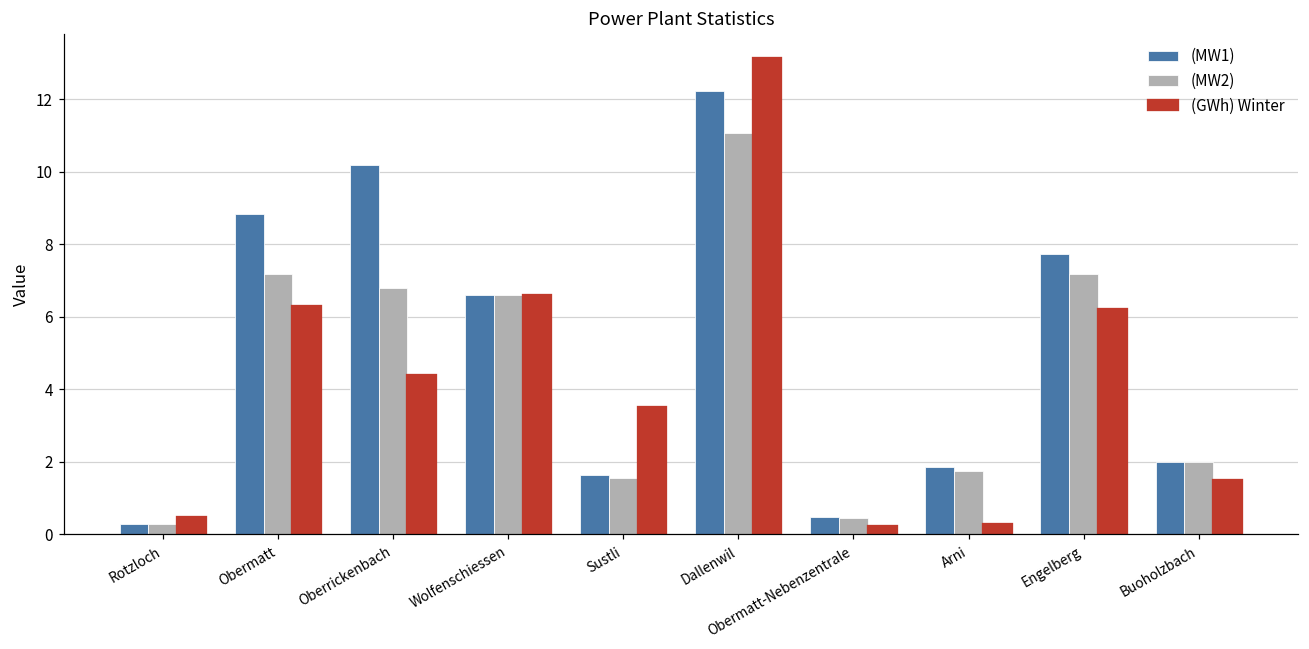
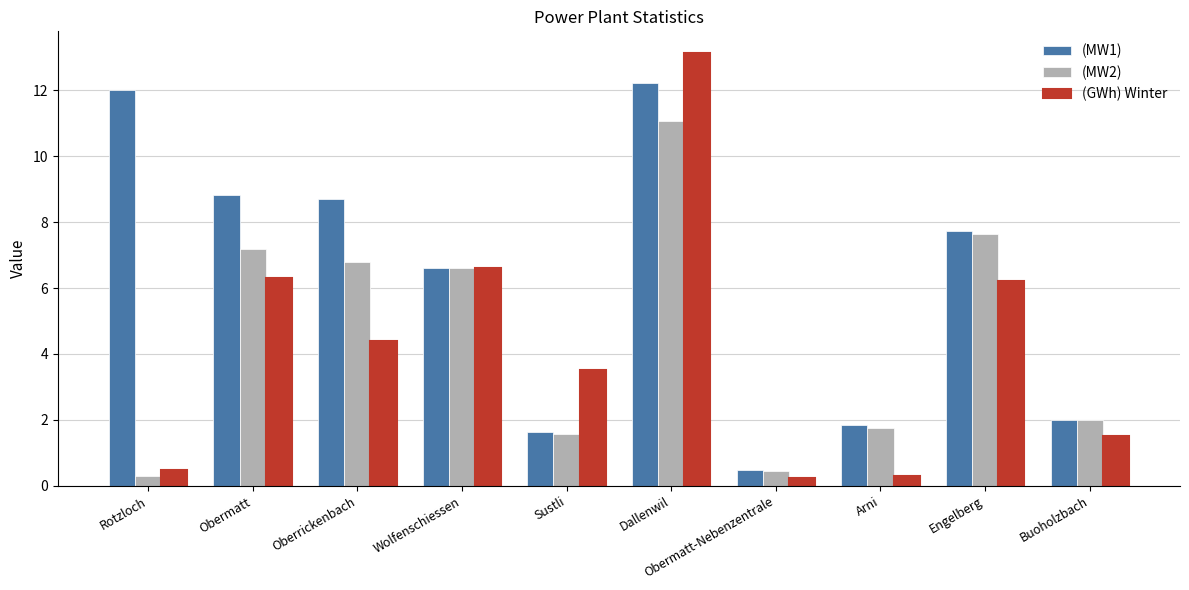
  {
    "(MW1)": {
-     "Rotzloch": 0.3,
+     "Rotzloch": 12.0,
      "Obermatt": 8.8,
-     "Oberrickenbach": 10.2,
+     "Oberrickenbach": 8.7,
      "Wolfenschiessen": 6.6,
      "Sustli": 1.6,
      "Dallenwil": 12.2,
      "Obermatt-Nebenzentrale": 0.5,
      "Arni": 1.9,
      "Engelberg": 7.7,
      "Buoholzbach": 2.0
    },
    "(MW2)": {
      "Rotzloch": 0.3,
      "Obermatt": 7.2,
      "Oberrickenbach": 6.8,
      "Wolfenschiessen": 6.6,
      "Sustli": 1.6,
      "Dallenwil": 11.1,
      "Obermatt-Nebenzentrale": 0.4,
      "Arni": 1.7,
-     "Engelberg": 7.2,
+     "Engelberg": 7.6,
      "Buoholzbach": 2.0
    },
    "(GWh) Winter": {
      "Rotzloch": 0.5,
      "Obermatt": 6.3,
      "Oberrickenbach": 4.4,
      "Wolfenschiessen": 6.6,
      "Sustli": 3.5,
      "Dallenwil": 13.1,
      "Obermatt-Nebenzentrale": 0.2,
      "Arni": 0.3,
      "Engelberg": 6.2,
      "Buoholzbach": 1.5
    }
  }
